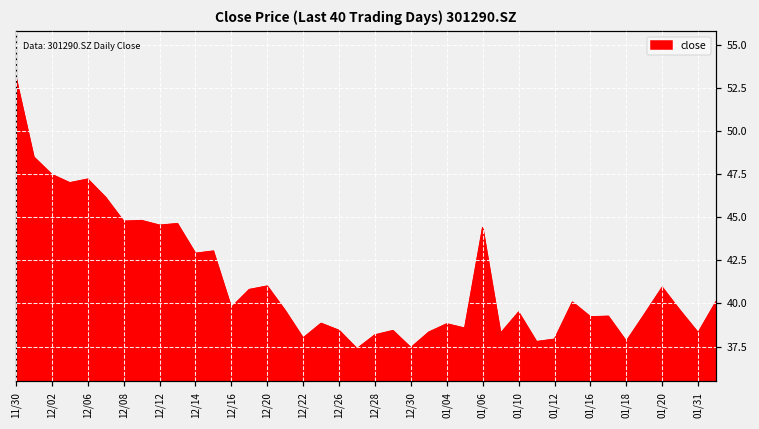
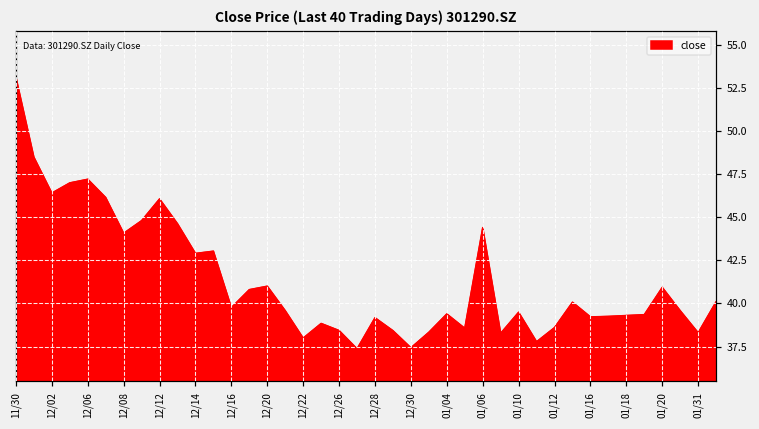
  {
-   "12/02": 47.5,
+   "12/02": 46.4,
    "12/06": 47.2,
-   "12/08": 44.8,
-   "12/12": 44.5,
+   "12/08": 44.1,
+   "12/12": 46.1,
    "12/14": 42.9,
    "12/16": 39.8,
    "12/20": 41.0,
    "12/22": 38.0,
    "12/26": 38.4,
-   "12/28": 38.2,
+   "12/28": 39.2,
    "12/30": 37.4,
-   "01/04": 38.8,
+   "01/04": 39.4,
    "01/06": 44.4,
    "01/10": 39.5,
-   "01/12": 37.9,
+   "01/12": 38.6,
    "01/16": 39.2,
-   "01/18": 37.8,
+   "01/18": 39.3,
    "01/20": 40.9,
    "01/31": 38.3
  }
